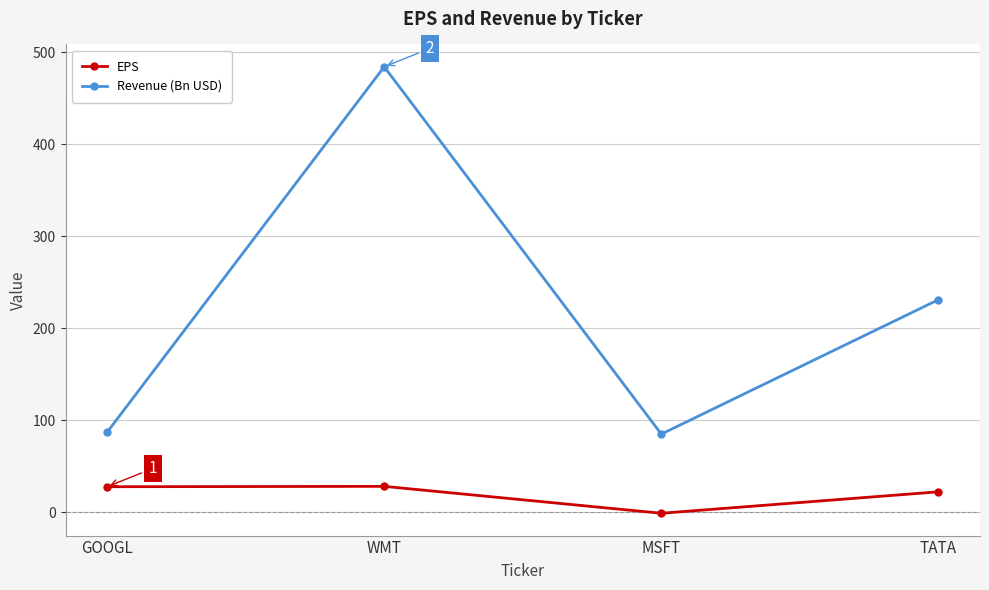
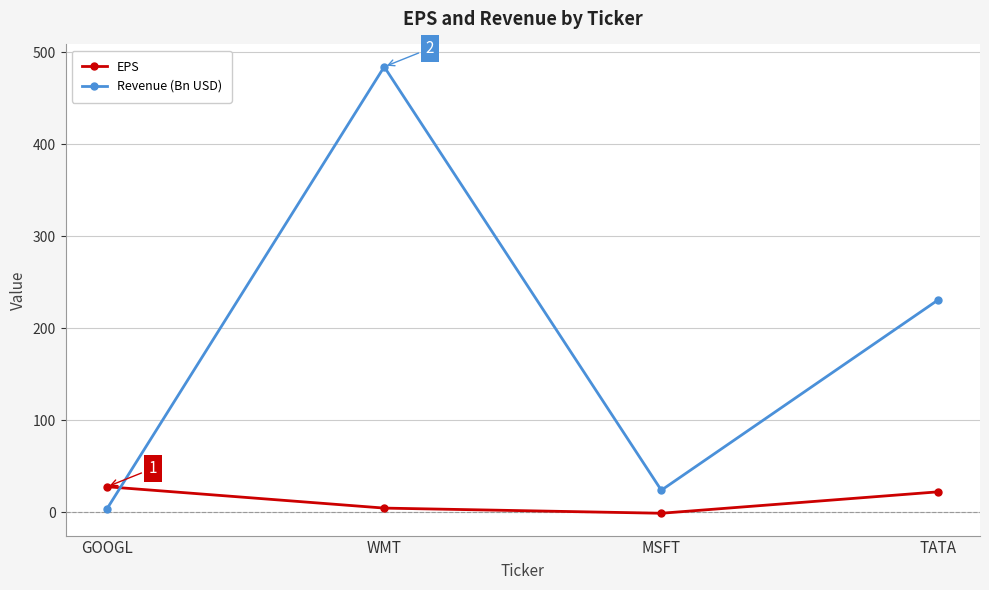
  {
    "EPS": {
      "GOOGL": 30,
-     "WMT": 30,
+     "WMT": 0,
      "MSFT": 0,
      "TATA": 20
    },
    "Revenue (Bn USD)": {
-     "GOOGL": 90,
+     "GOOGL": 0,
      "WMT": 480,
-     "MSFT": 90,
+     "MSFT": 20,
      "TATA": 230
    }
  }
